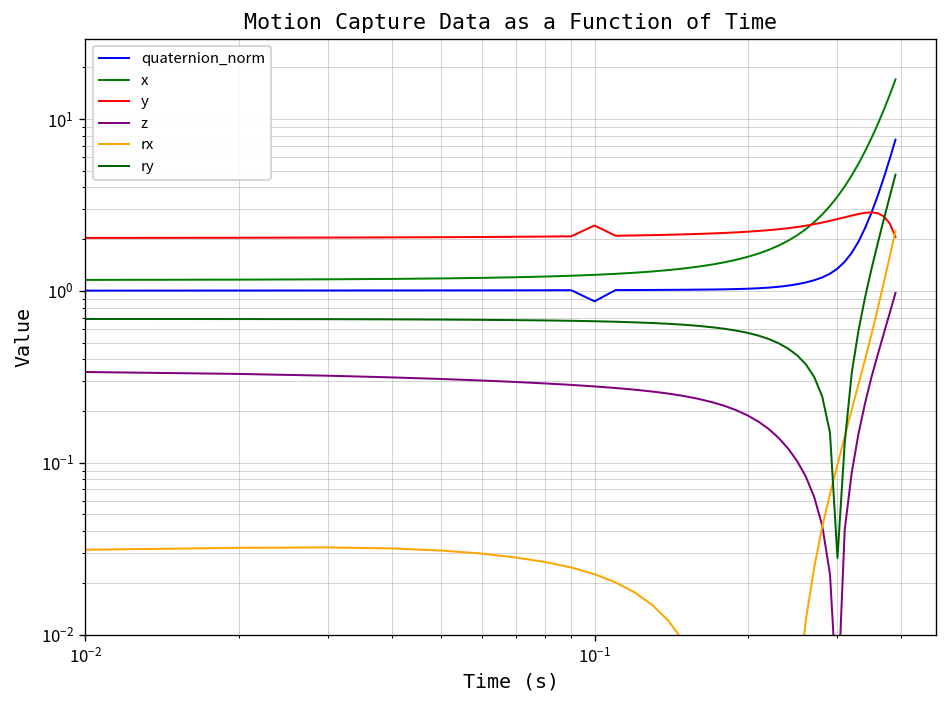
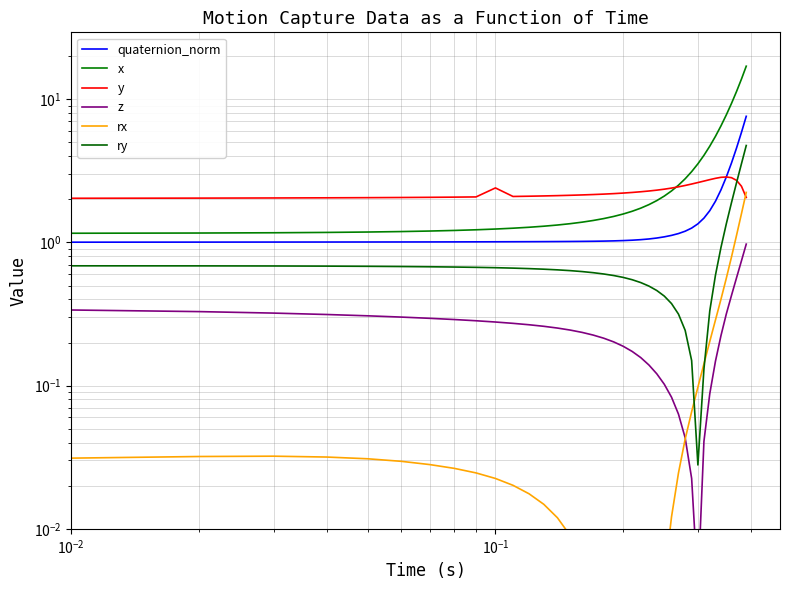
  {
    "quaternion_norm": {
      "10^-2": 1.0,
-     "10^-1": 0.9
+     "10^-1": 1.0
    },
    "y": {
      "10^-2": 2.0,
      "10^-1": 2.4
    },
    "z": {
      "10^-2": 0.34,
      "10^-1": 0.28
    },
    "rx": {
      "10^-2": 0.031,
      "10^-1": 0.022
    }
  }
